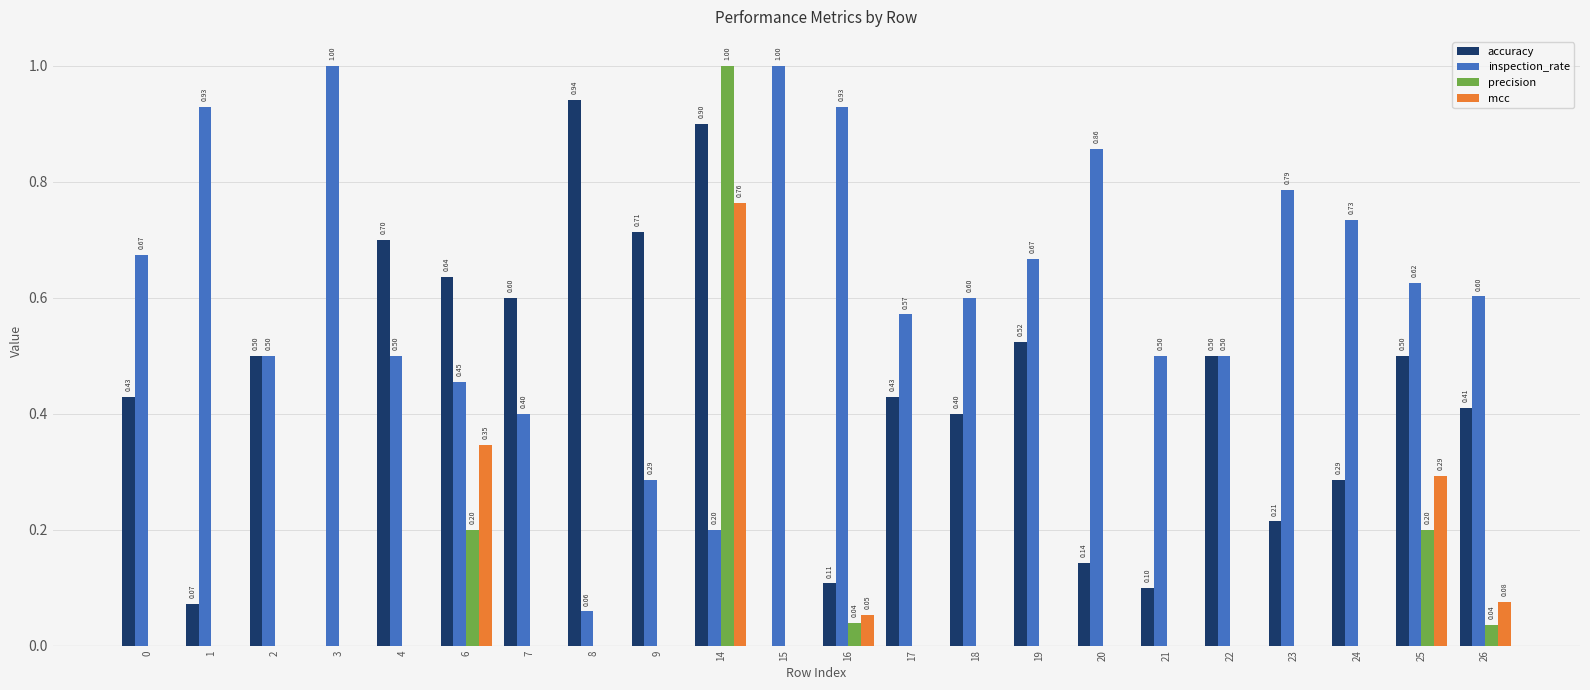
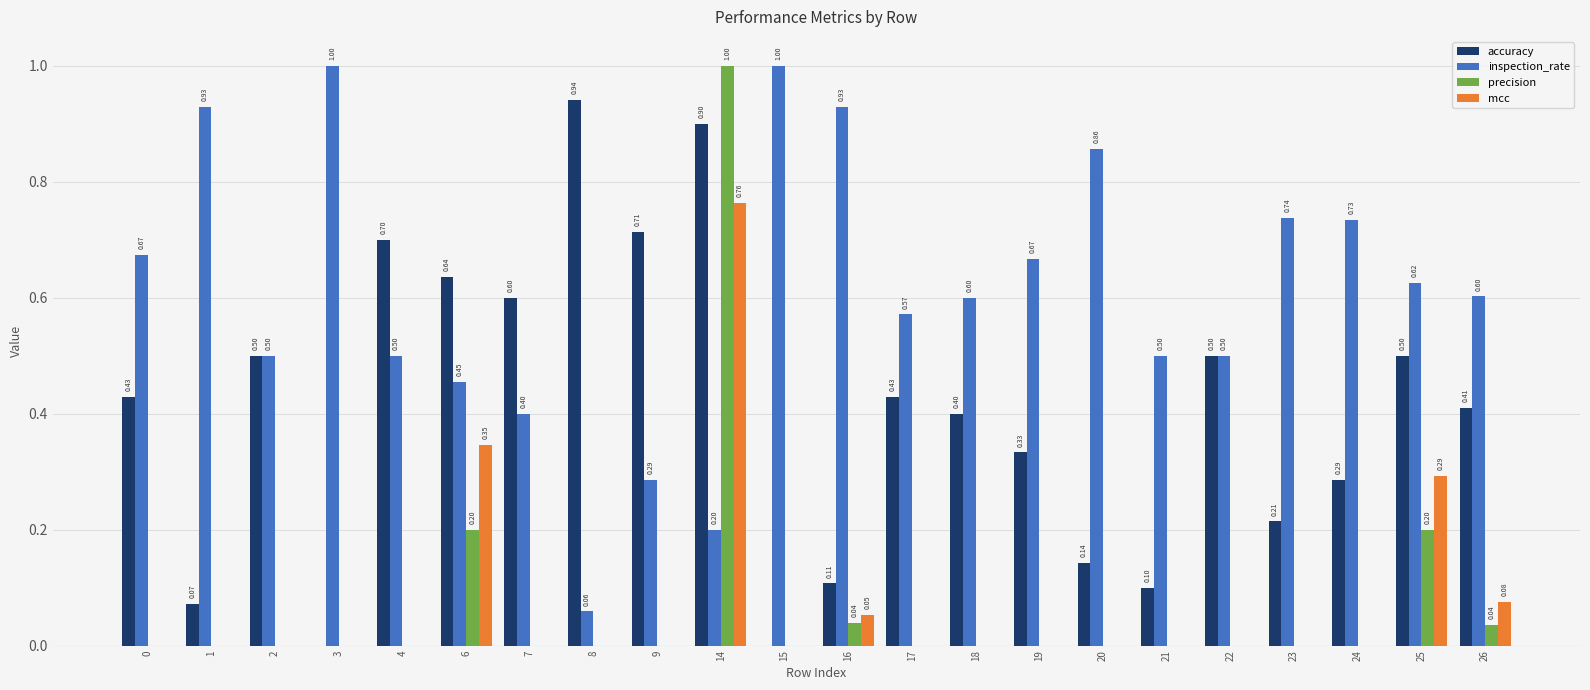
  {
    "accuracy": {
      "0": 0.43,
      "1": 0.07,
      "2": 0.50,
      "4": 0.70,
      "6": 0.64,
      "7": 0.60,
      "8": 0.94,
      "9": 0.71,
      "14": 0.90,
      "16": 0.11,
      "17": 0.43,
      "18": 0.40,
-     "19": 0.52,
+     "19": 0.33,
      "20": 0.14,
      "21": 0.10,
      "22": 0.50,
      "23": 0.21,
      "24": 0.29,
      "25": 0.50,
      "26": 0.41
    },
    "inspection_rate": {
      "0": 0.67,
      "1": 0.93,
      "2": 0.50,
      "3": 1.00,
      "4": 0.50,
      "6": 0.45,
      "7": 0.40,
      "8": 0.06,
      "9": 0.29,
      "14": 0.20,
      "15": 1.00,
      "16": 0.93,
      "17": 0.57,
      "18": 0.60,
      "19": 0.67,
      "20": 0.86,
      "21": 0.50,
      "22": 0.50,
-     "23": 0.79,
+     "23": 0.74,
      "24": 0.73,
      "25": 0.62,
      "26": 0.60
    },
    "precision": {
      "6": 0.20,
      "14": 1.00,
      "16": 0.04,
      "25": 0.20,
      "26": 0.04
    },
    "mcc": {
      "6": 0.35,
      "14": 0.76,
      "16": 0.05,
      "25": 0.29,
      "26": 0.08
    }
  }
